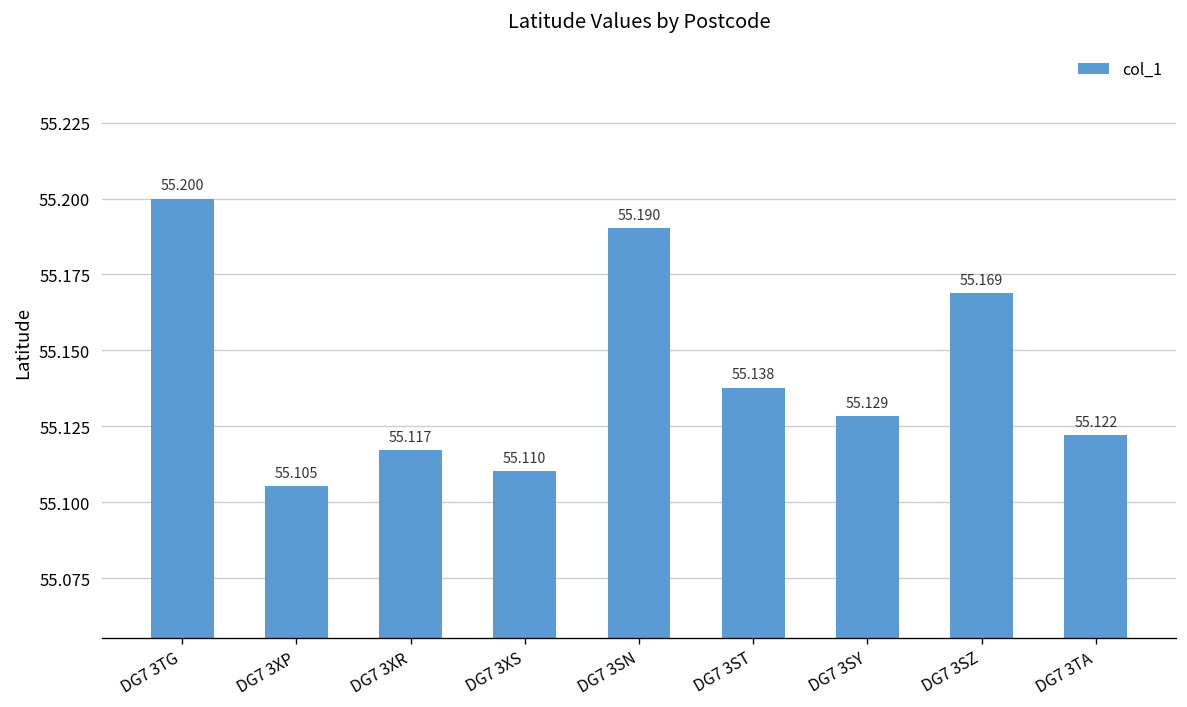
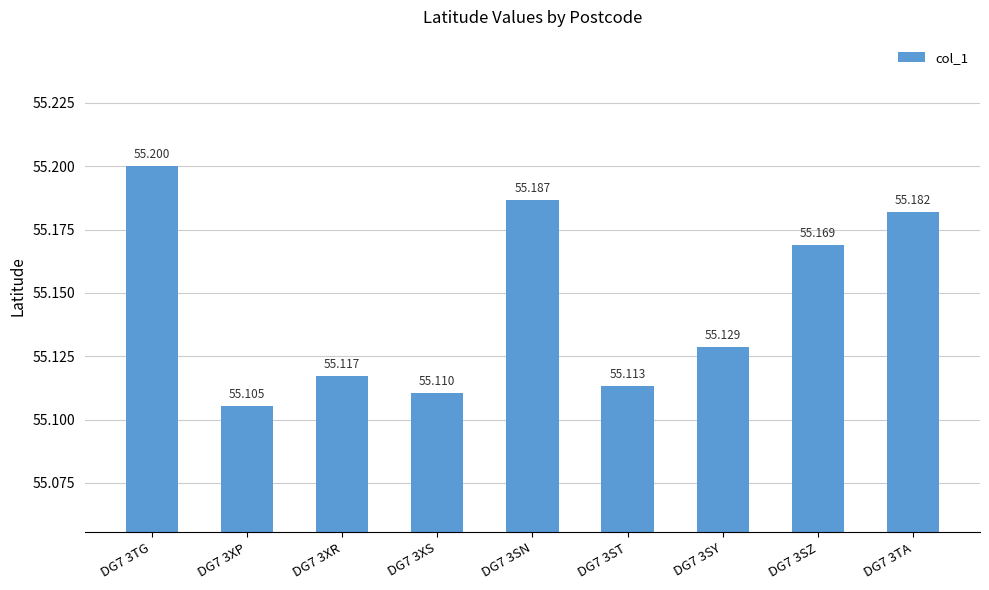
  {
    "DG7 3TG": 55.200,
    "DG7 3XP": 55.105,
    "DG7 3XR": 55.117,
    "DG7 3XS": 55.110,
-   "DG7 3SN": 55.190,
-   "DG7 3ST": 55.138,
+   "DG7 3SN": 55.187,
+   "DG7 3ST": 55.113,
    "DG7 3SY": 55.129,
    "DG7 3SZ": 55.169,
-   "DG7 3TA": 55.122
+   "DG7 3TA": 55.182
  }
